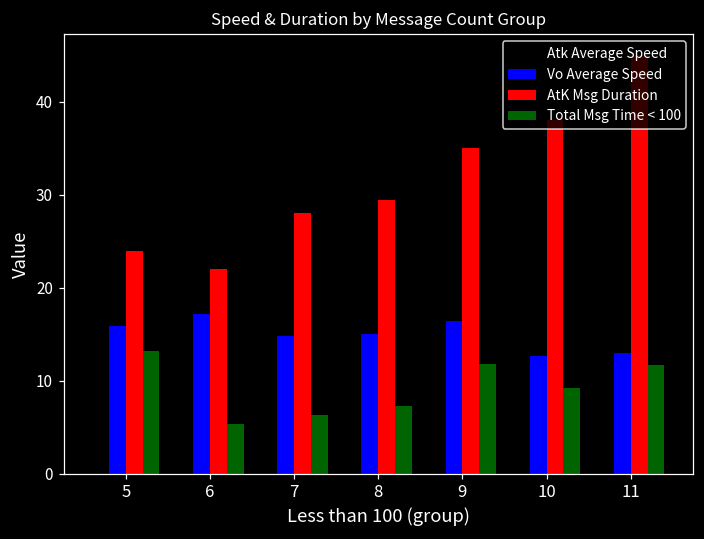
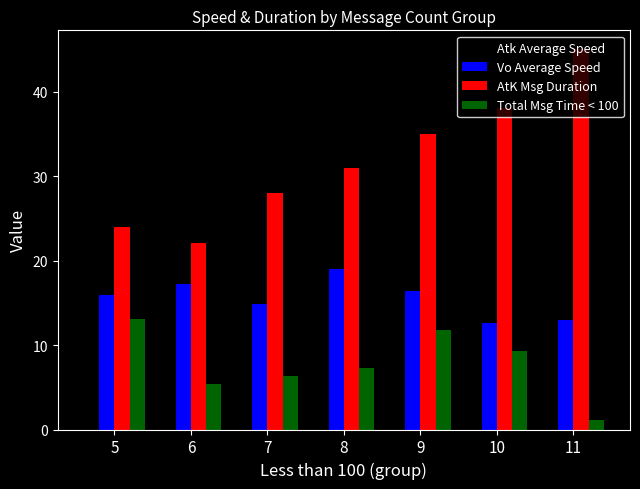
  {
    "Atk Average Speed": {
      "5": 14,
      "6": 12,
      "7": 9,
      "8": 9,
      "9": 8,
      "10": 10,
      "11": 7
    },
    "Vo Average Speed": {
      "5": 16,
      "6": 17,
      "7": 15,
-     "8": 15,
+     "8": 19,
      "9": 16,
      "10": 13,
      "11": 13
    },
    "AtK Msg Duration": {
      "5": 24,
      "6": 22,
      "7": 28,
-     "8": 29,
+     "8": 31,
      "9": 35
    },
    "Total Msg Time < 100": {
      "5": 13,
      "6": 5,
      "7": 6,
      "8": 7,
      "9": 12,
      "10": 9,
-     "11": 12
+     "11": 1
    }
  }
